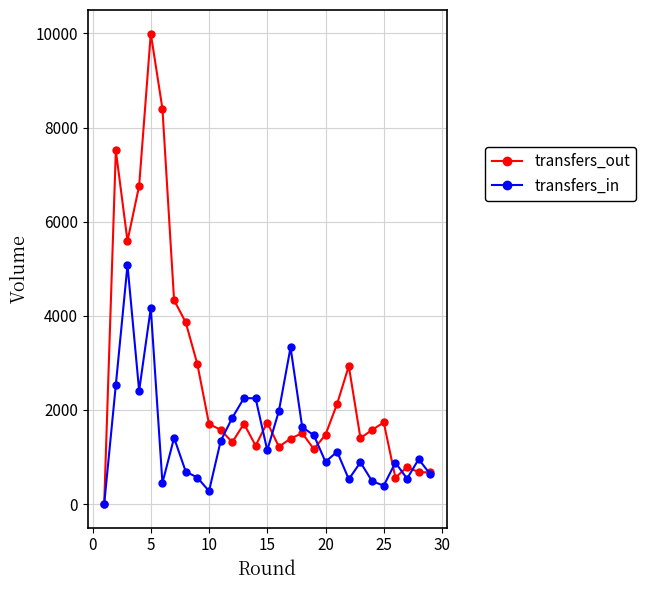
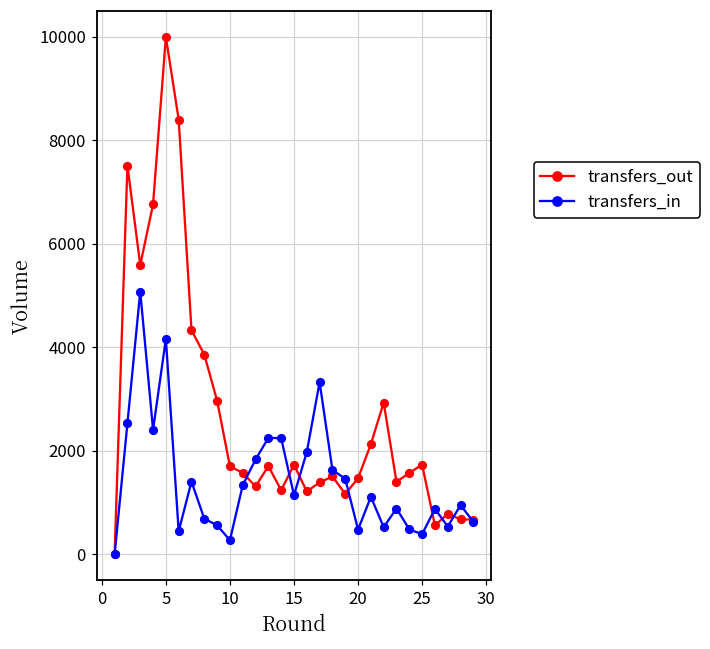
  {
    "transfers_out": {
      "5": 10000,
      "10": 1700,
      "15": 1700,
      "20": 1500,
      "25": 1700
    },
    "transfers_in": {
      "5": 4200,
      "10": 300,
      "15": 1100,
-     "20": 900,
+     "20": 500,
      "25": 400
    }
  }
